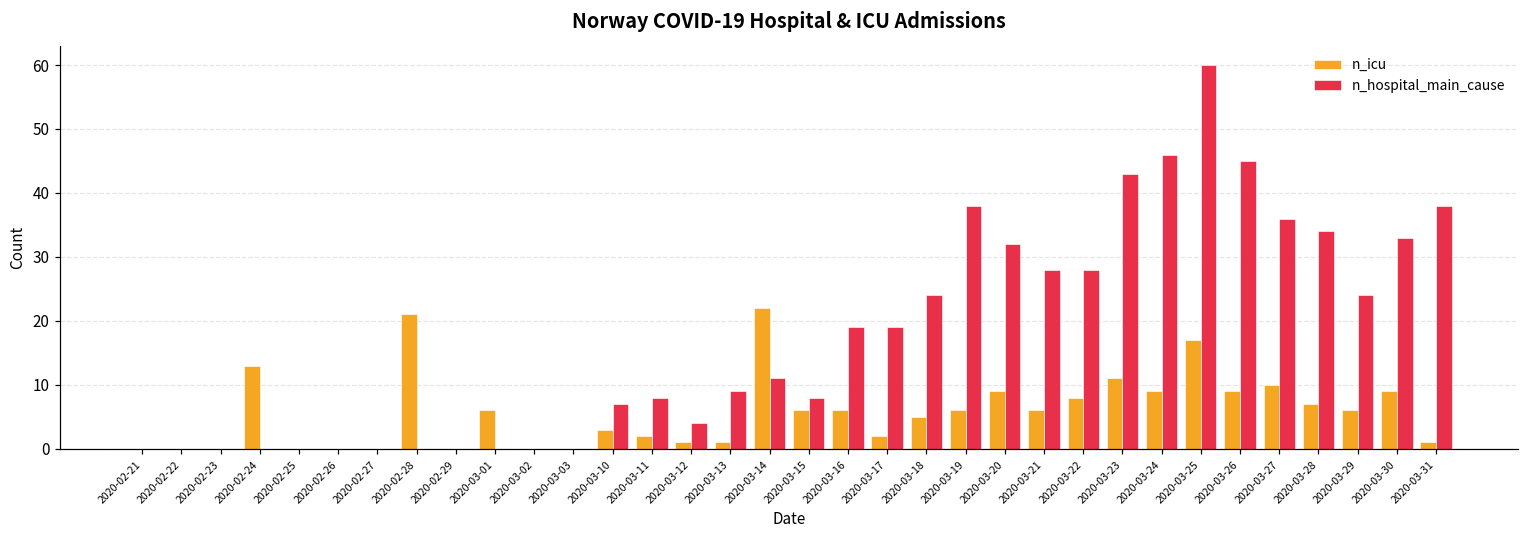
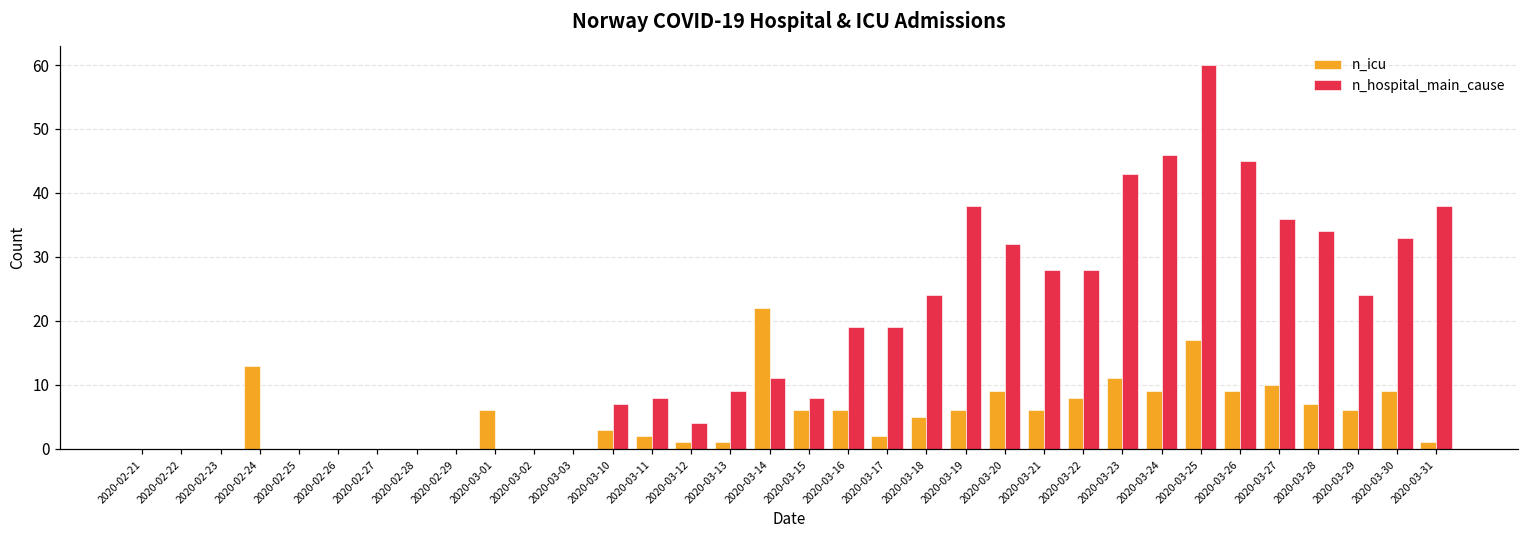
  {
    "n_icu": {
      "2020-02-21": 0,
      "2020-02-22": 0,
      "2020-02-23": 0,
      "2020-02-24": 13,
      "2020-02-25": 0,
      "2020-02-26": 0,
      "2020-02-27": 0,
-     "2020-02-28": 21,
+     "2020-02-28": 0,
      "2020-02-29": 0,
      "2020-03-01": 6,
      "2020-03-02": 0,
      "2020-03-03": 0,
      "2020-03-10": 3,
      "2020-03-11": 2,
      "2020-03-12": 1,
      "2020-03-13": 1,
      "2020-03-14": 22,
      "2020-03-15": 6,
      "2020-03-16": 6,
      "2020-03-17": 2,
      "2020-03-18": 5,
      "2020-03-19": 6,
      "2020-03-20": 9,
      "2020-03-21": 6,
      "2020-03-22": 8,
      "2020-03-23": 11,
      "2020-03-24": 9,
      "2020-03-25": 17,
      "2020-03-26": 9,
      "2020-03-27": 10,
      "2020-03-28": 7,
      "2020-03-29": 6,
      "2020-03-30": 9,
      "2020-03-31": 1
    },
    "n_hospital_main_cause": {
      "2020-02-21": 0,
      "2020-02-22": 0,
      "2020-02-23": 0,
      "2020-02-24": 0,
      "2020-02-25": 0,
      "2020-02-26": 0,
      "2020-02-27": 0,
      "2020-02-28": 0,
      "2020-02-29": 0,
      "2020-03-01": 0,
      "2020-03-02": 0,
      "2020-03-03": 0,
      "2020-03-10": 7,
      "2020-03-11": 8,
      "2020-03-12": 4,
      "2020-03-13": 9,
      "2020-03-14": 11,
      "2020-03-15": 8,
      "2020-03-16": 19,
      "2020-03-17": 19,
      "2020-03-18": 24,
      "2020-03-19": 38,
      "2020-03-20": 32,
      "2020-03-21": 28,
      "2020-03-22": 28,
      "2020-03-23": 43,
      "2020-03-24": 46,
      "2020-03-25": 60,
      "2020-03-26": 45,
      "2020-03-27": 36,
      "2020-03-28": 34,
      "2020-03-29": 24,
      "2020-03-30": 33,
      "2020-03-31": 38
    }
  }
